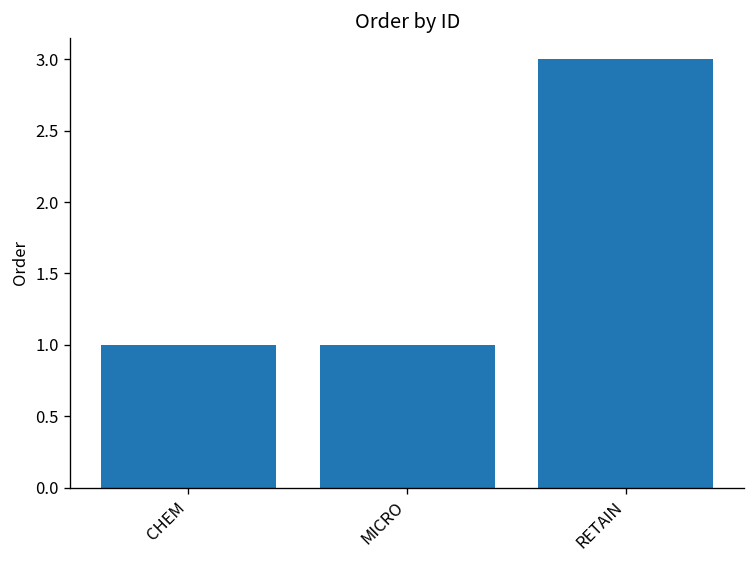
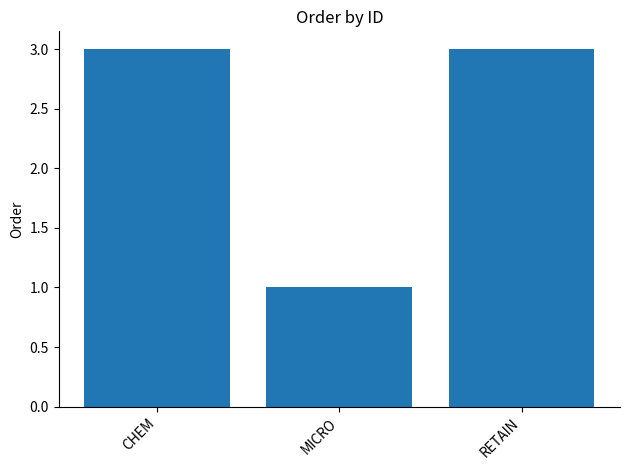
  {
-   "CHEM": 1,
+   "CHEM": 3,
    "MICRO": 1,
    "RETAIN": 3
  }
